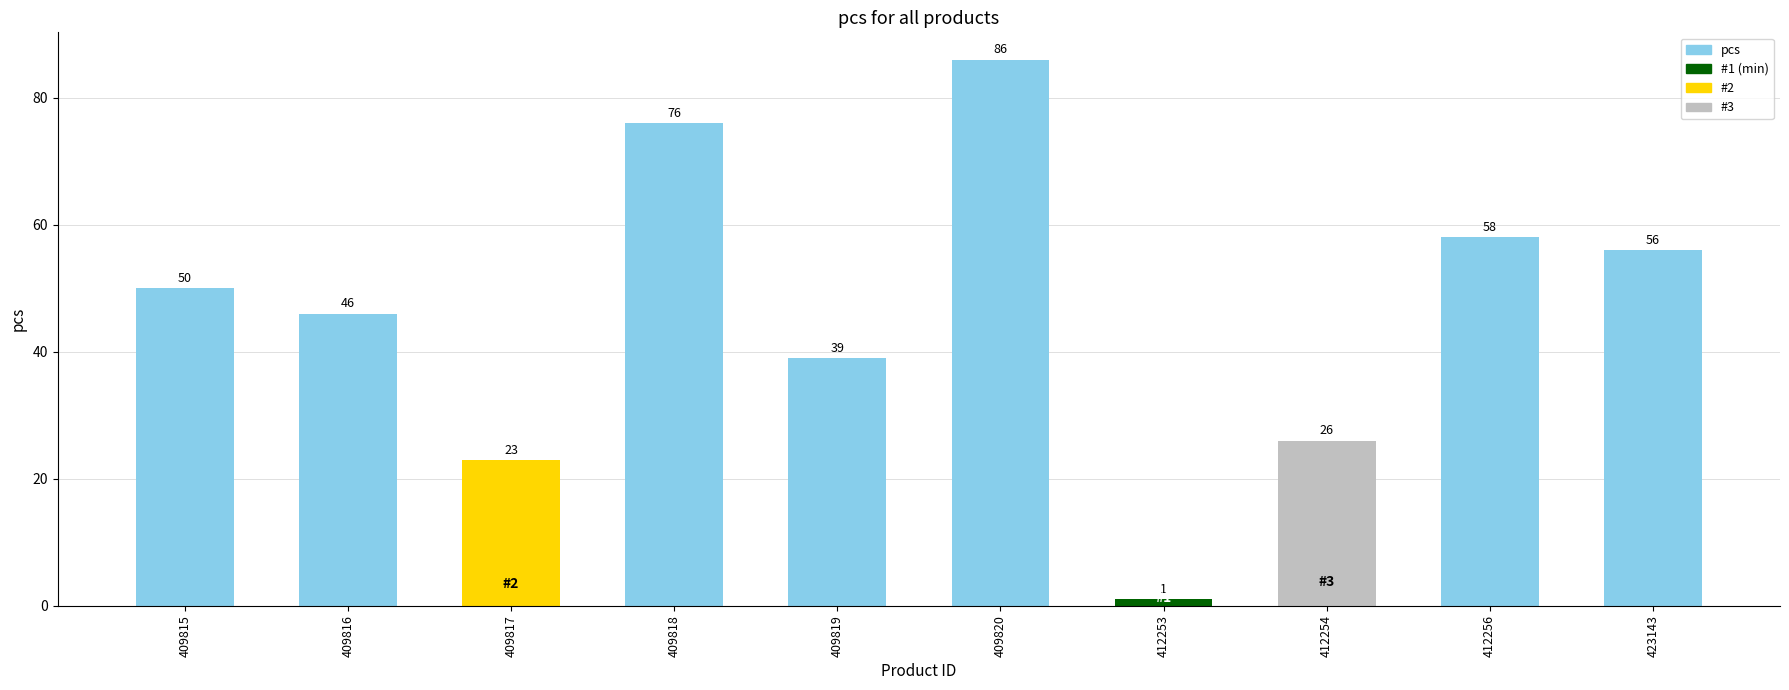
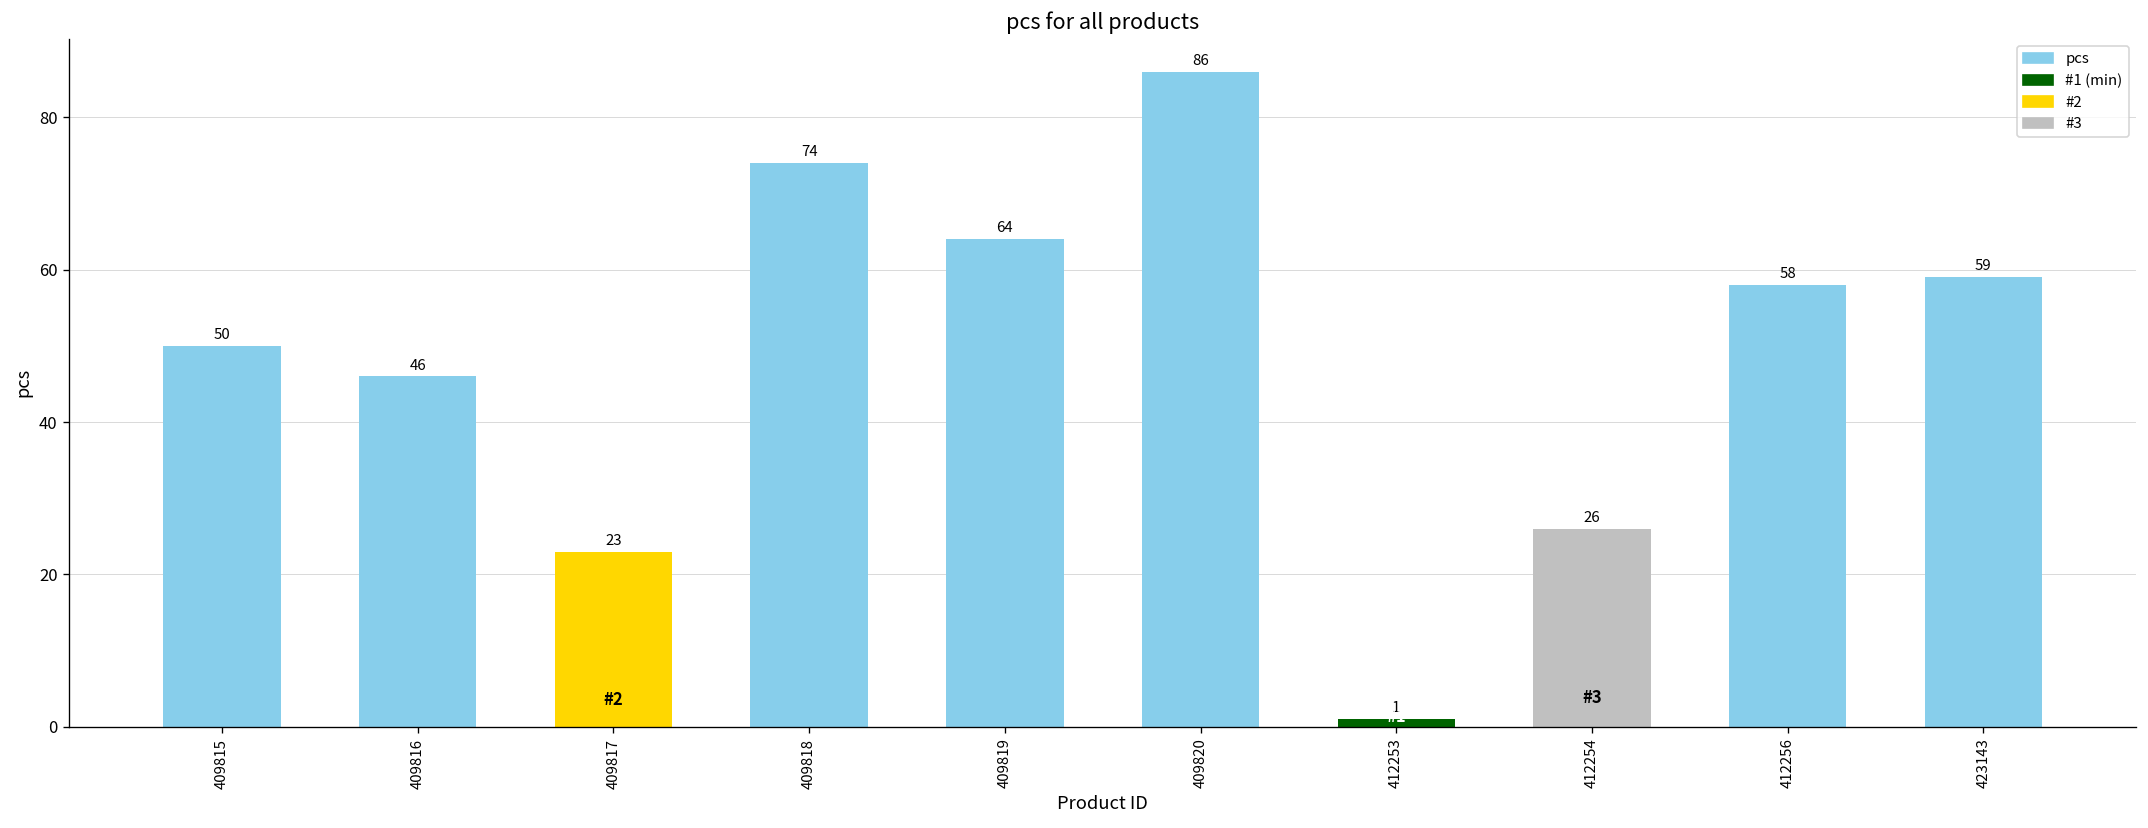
  {
    "409815": 50,
    "409816": 46,
    "409817": 23,
-   "409818": 76,
-   "409819": 39,
+   "409818": 74,
+   "409819": 64,
    "409820": 86,
    "412254": 26,
    "412256": 58,
-   "423143": 56
+   "423143": 59
  }
